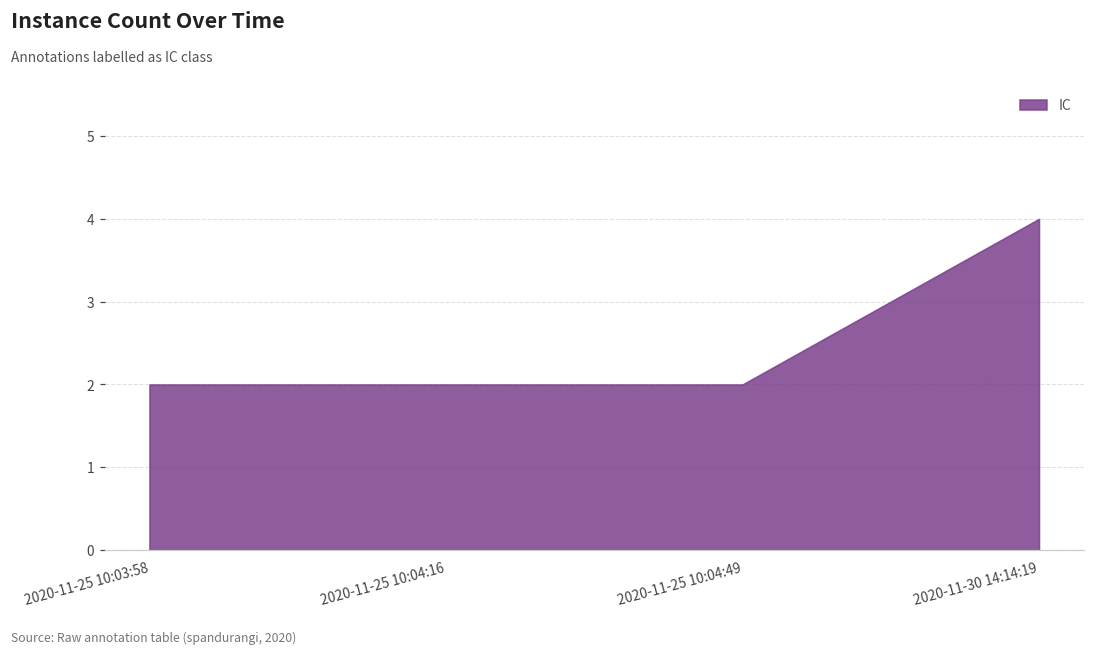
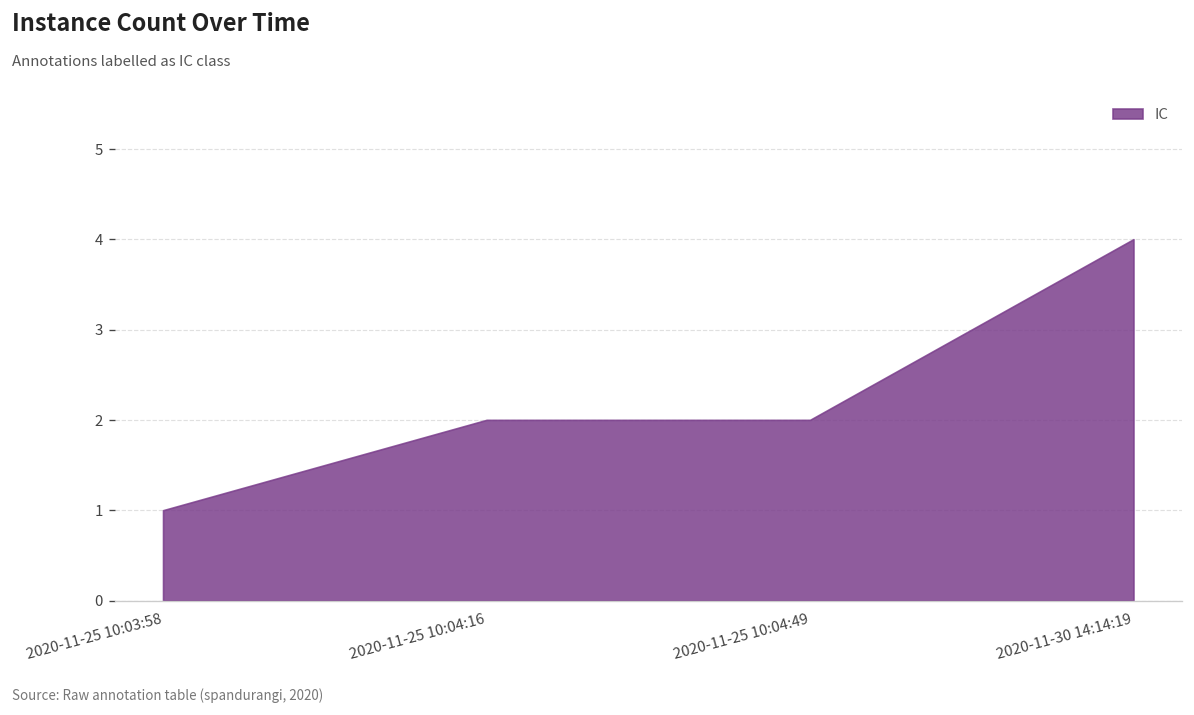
  {
-   "2020-11-25 10:03:58": 2,
+   "2020-11-25 10:03:58": 1,
    "2020-11-25 10:04:16": 2,
    "2020-11-25 10:04:49": 2,
    "2020-11-30 14:14:19": 4
  }
